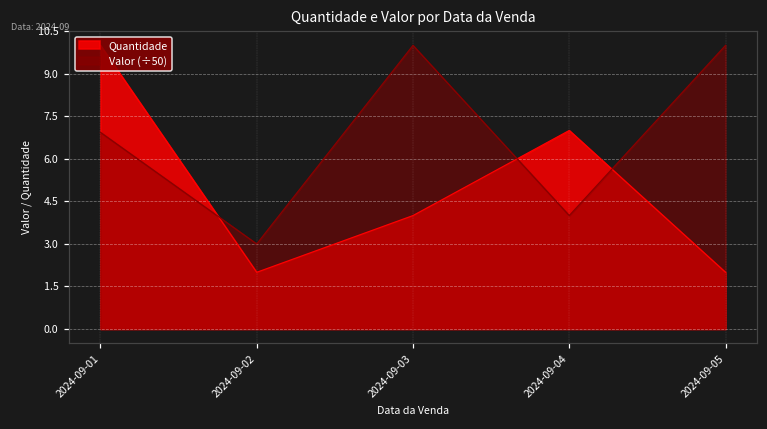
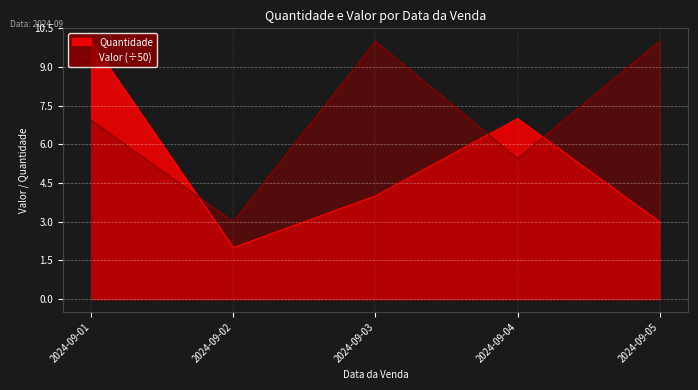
  {
    "Quantidade": {
      "2024-09-02": 2,
      "2024-09-03": 4,
      "2024-09-04": 7,
-     "2024-09-05": 2
+     "2024-09-05": 3
    },
    "Valor (÷50)": {
      "2024-09-01": 6.9,
      "2024-09-02": 3.0,
      "2024-09-03": 10.0,
-     "2024-09-04": 4.0,
+     "2024-09-04": 5.5,
      "2024-09-05": 10.0
    }
  }
